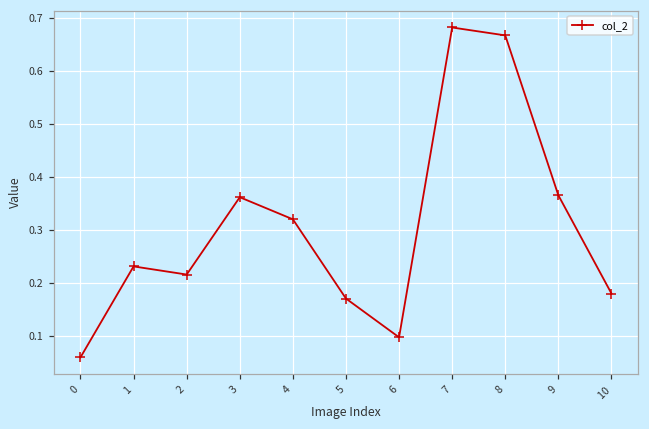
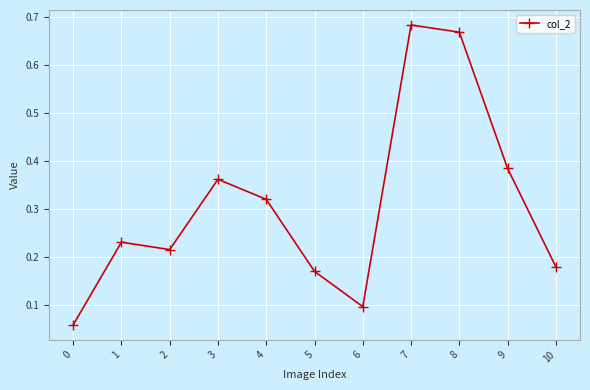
  {
    "0": 0.06,
    "1": 0.23,
    "2": 0.22,
    "3": 0.36,
    "4": 0.32,
    "5": 0.17,
    "6": 0.10,
    "7": 0.68,
    "8": 0.67,
-   "9": 0.37,
+   "9": 0.38,
    "10": 0.18
  }
